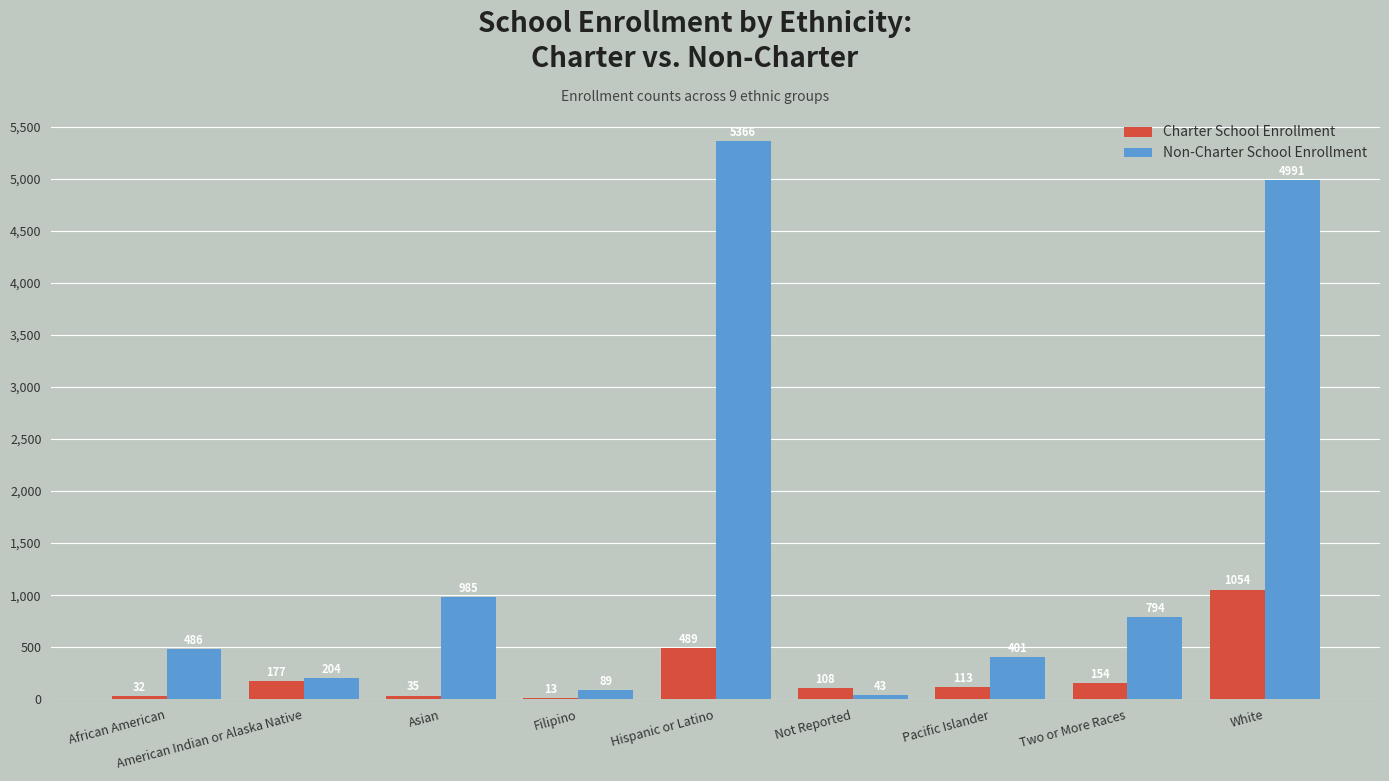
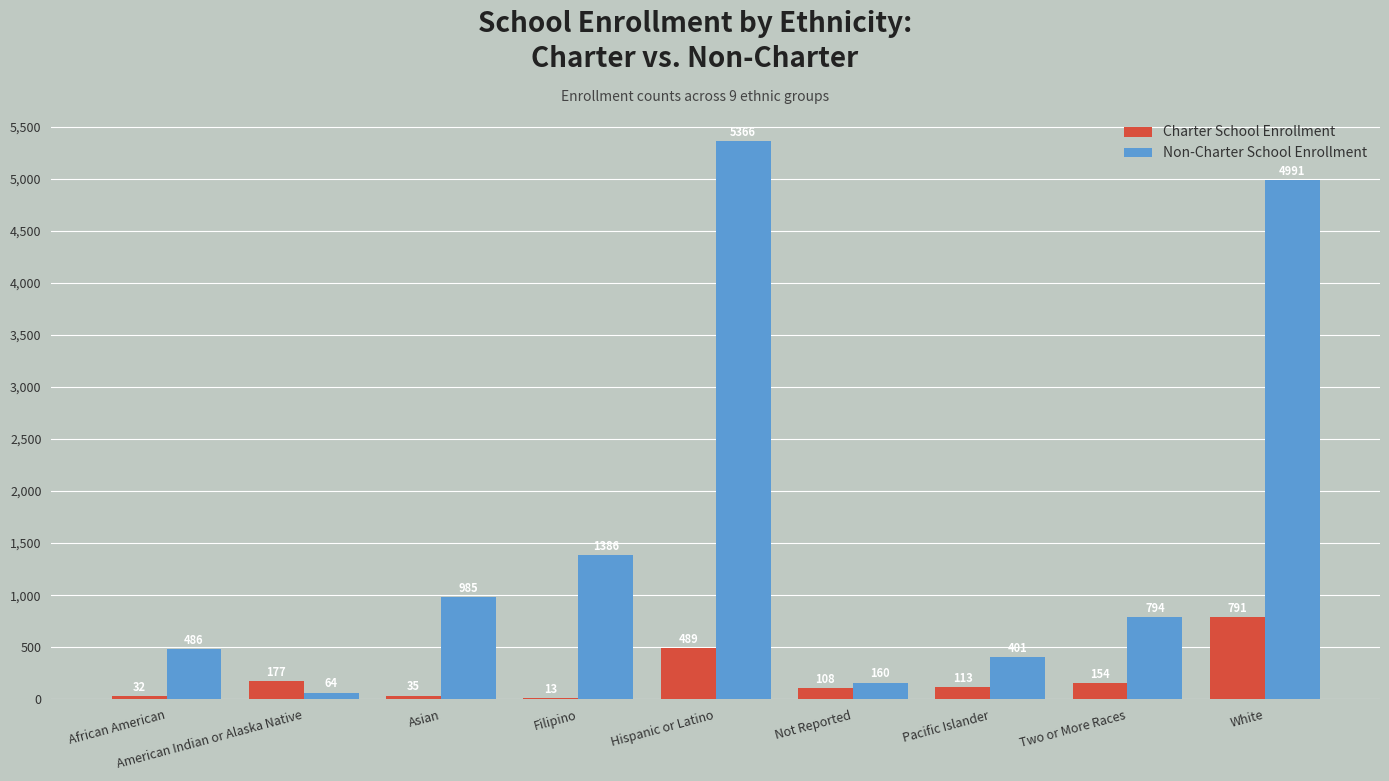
  {
    "Charter School Enrollment": {
      "African American": 32,
      "American Indian or Alaska Native": 177,
      "Asian": 35,
      "Filipino": 13,
      "Hispanic or Latino": 489,
      "Not Reported": 108,
      "Pacific Islander": 113,
      "Two or More Races": 154,
-     "White": 1054
+     "White": 791
    },
    "Non-Charter School Enrollment": {
      "African American": 486,
-     "American Indian or Alaska Native": 204,
+     "American Indian or Alaska Native": 64,
      "Asian": 985,
-     "Filipino": 89,
+     "Filipino": 1386,
      "Hispanic or Latino": 5366,
-     "Not Reported": 43,
+     "Not Reported": 160,
      "Pacific Islander": 401,
      "Two or More Races": 794,
      "White": 4991
    }
  }
